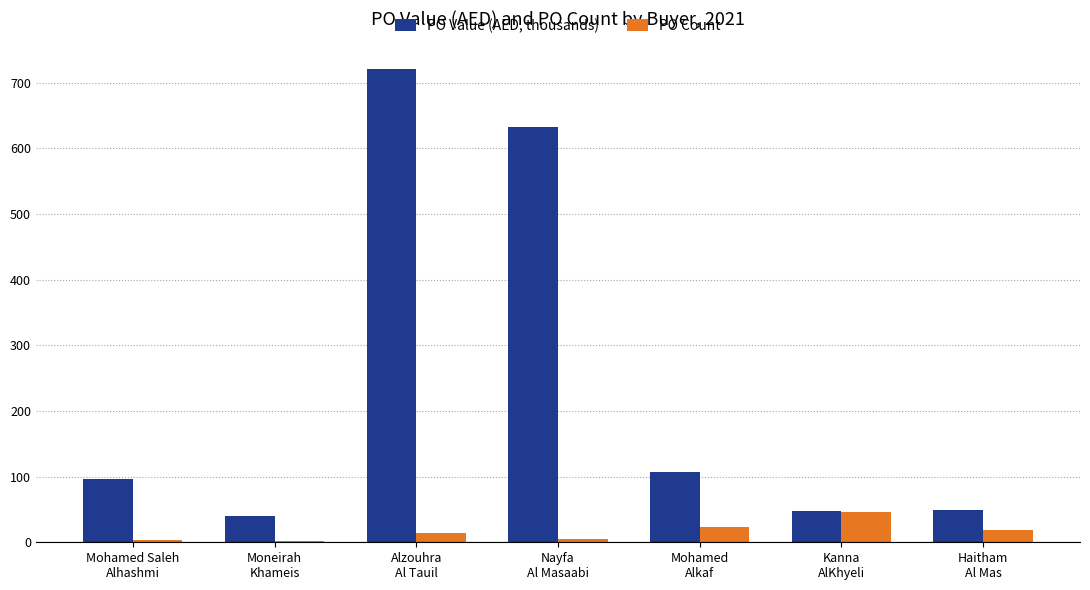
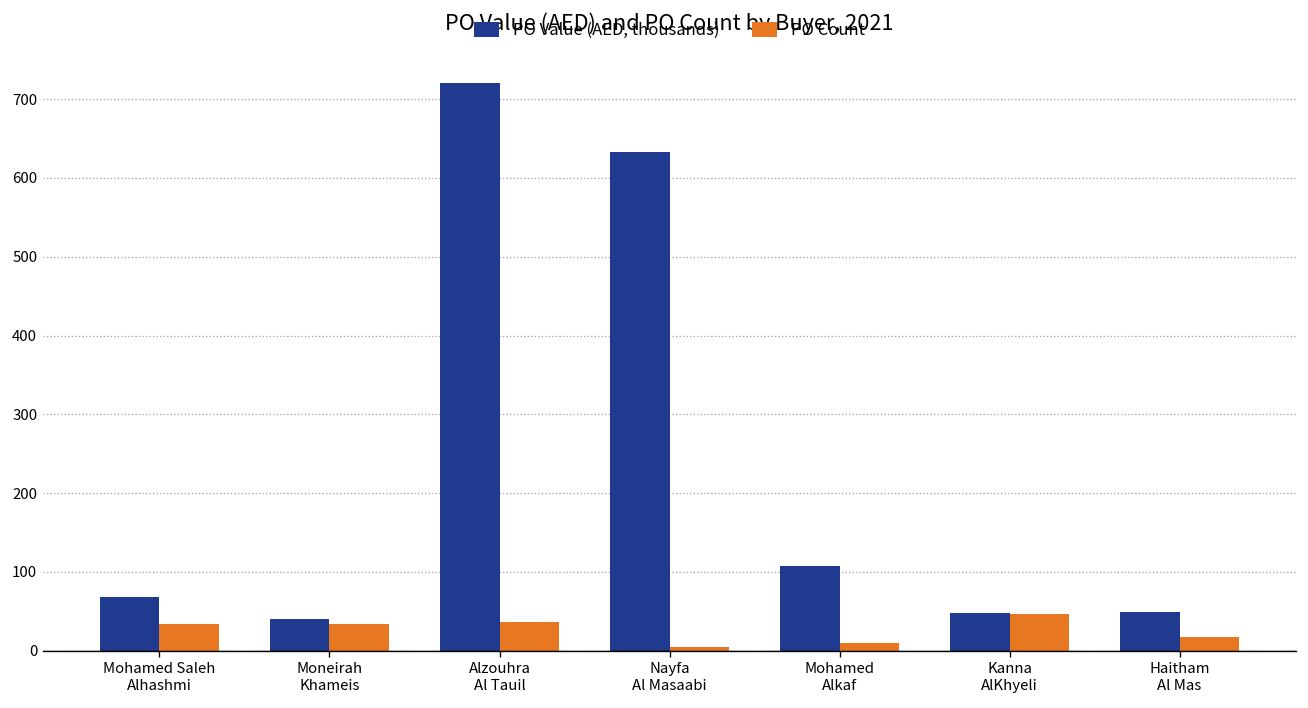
  {
    "PO Value (AED, thousands)": {
-     "Mohamed Saleh Alhashmi": 100,
+     "Mohamed Saleh Alhashmi": 70,
      "Moneirah Khameis": 40,
      "Alzouhra Al Tauil": 720,
      "Nayfa Al Masaabi": 630,
      "Mohamed Alkaf": 110,
      "Kanna AlKhyeli": 50,
      "Haitham Al Mas": 50
    },
    "PO Count": {
-     "Mohamed Saleh Alhashmi": 0,
-     "Moneirah Khameis": 0,
-     "Alzouhra Al Tauil": 10,
+     "Mohamed Saleh Alhashmi": 30,
+     "Moneirah Khameis": 30,
+     "Alzouhra Al Tauil": 40,
      "Nayfa Al Masaabi": 10,
-     "Mohamed Alkaf": 20,
+     "Mohamed Alkaf": 10,
      "Kanna AlKhyeli": 50,
      "Haitham Al Mas": 20
    }
  }
